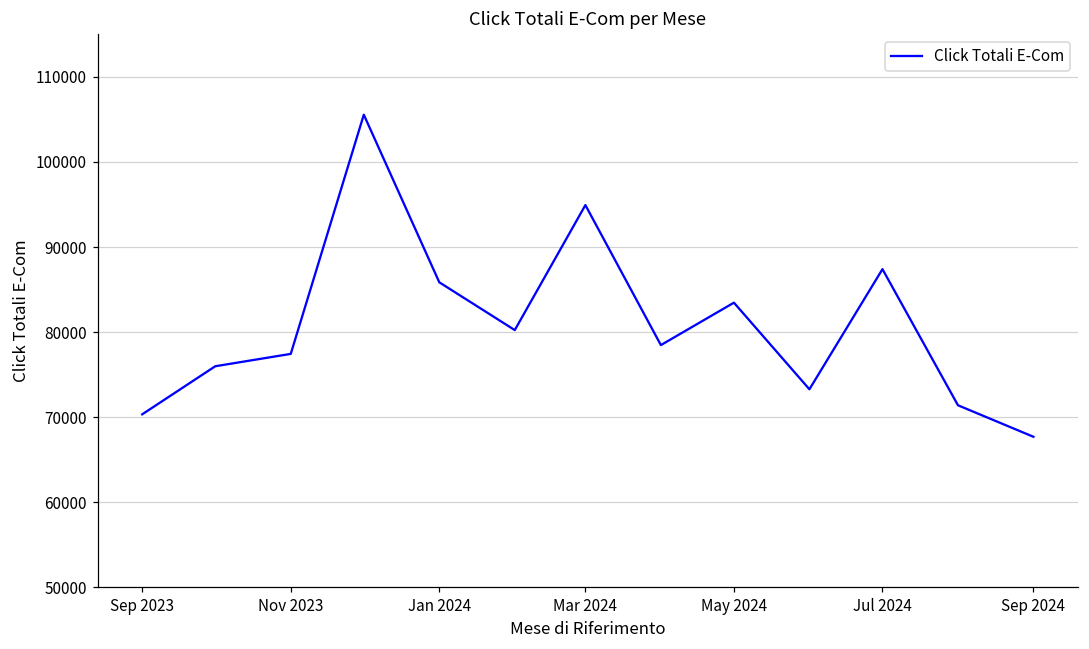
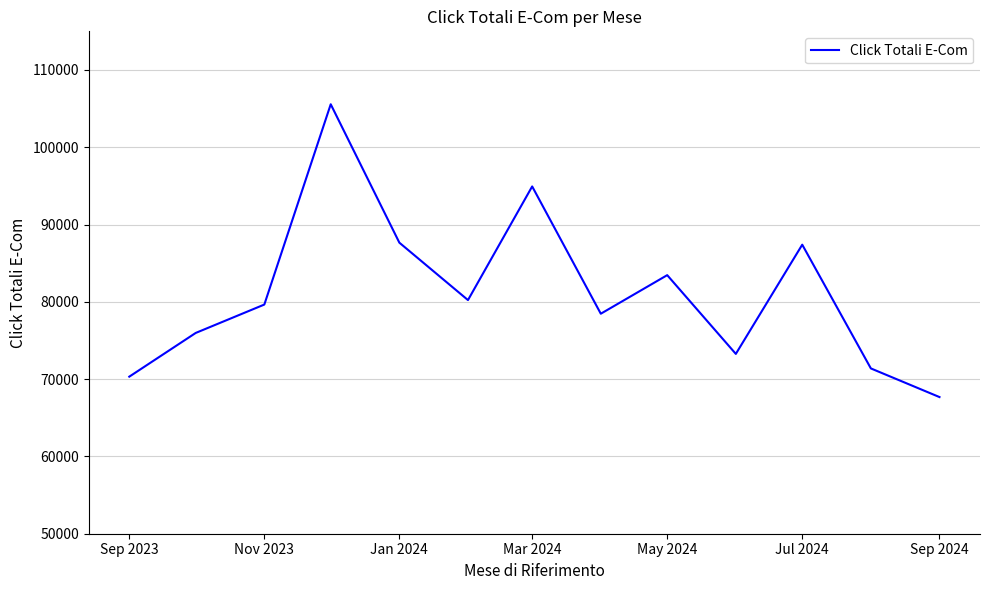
  {
    "Sep 2023": 70000,
-   "Nov 2023": 77000,
-   "Jan 2024": 86000,
+   "Nov 2023": 80000,
+   "Jan 2024": 88000,
    "Mar 2024": 95000,
    "May 2024": 83000,
    "Jul 2024": 87000,
    "Sep 2024": 68000
  }
